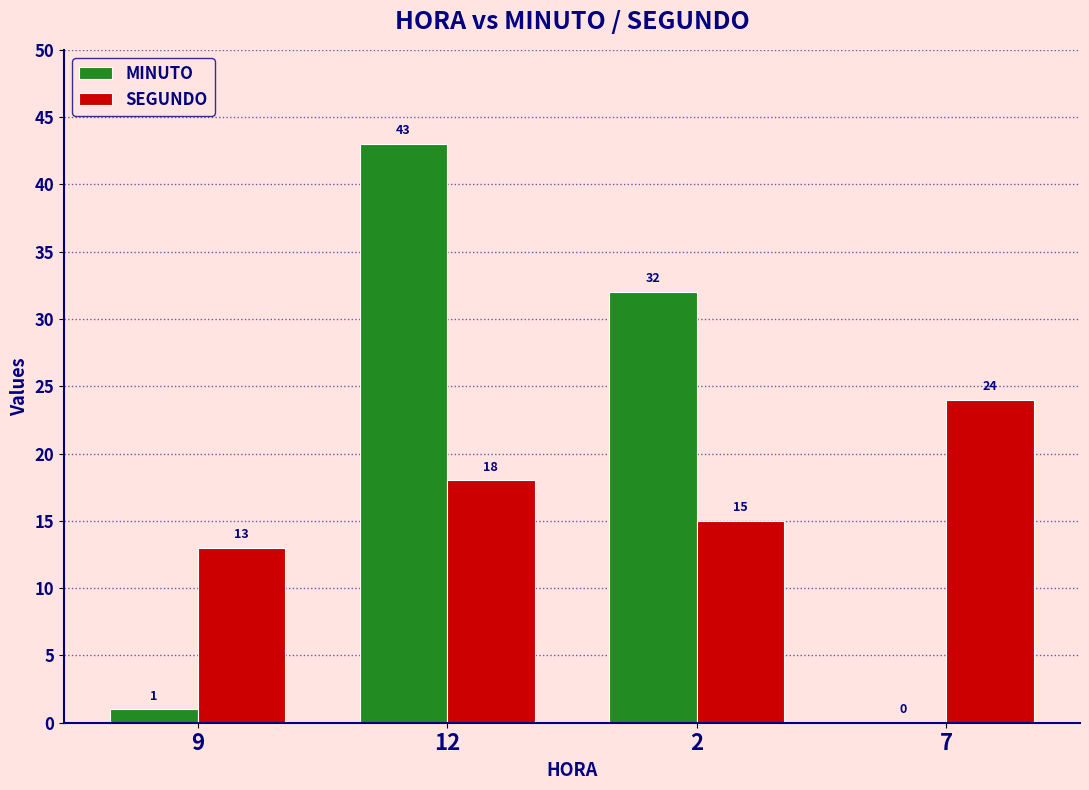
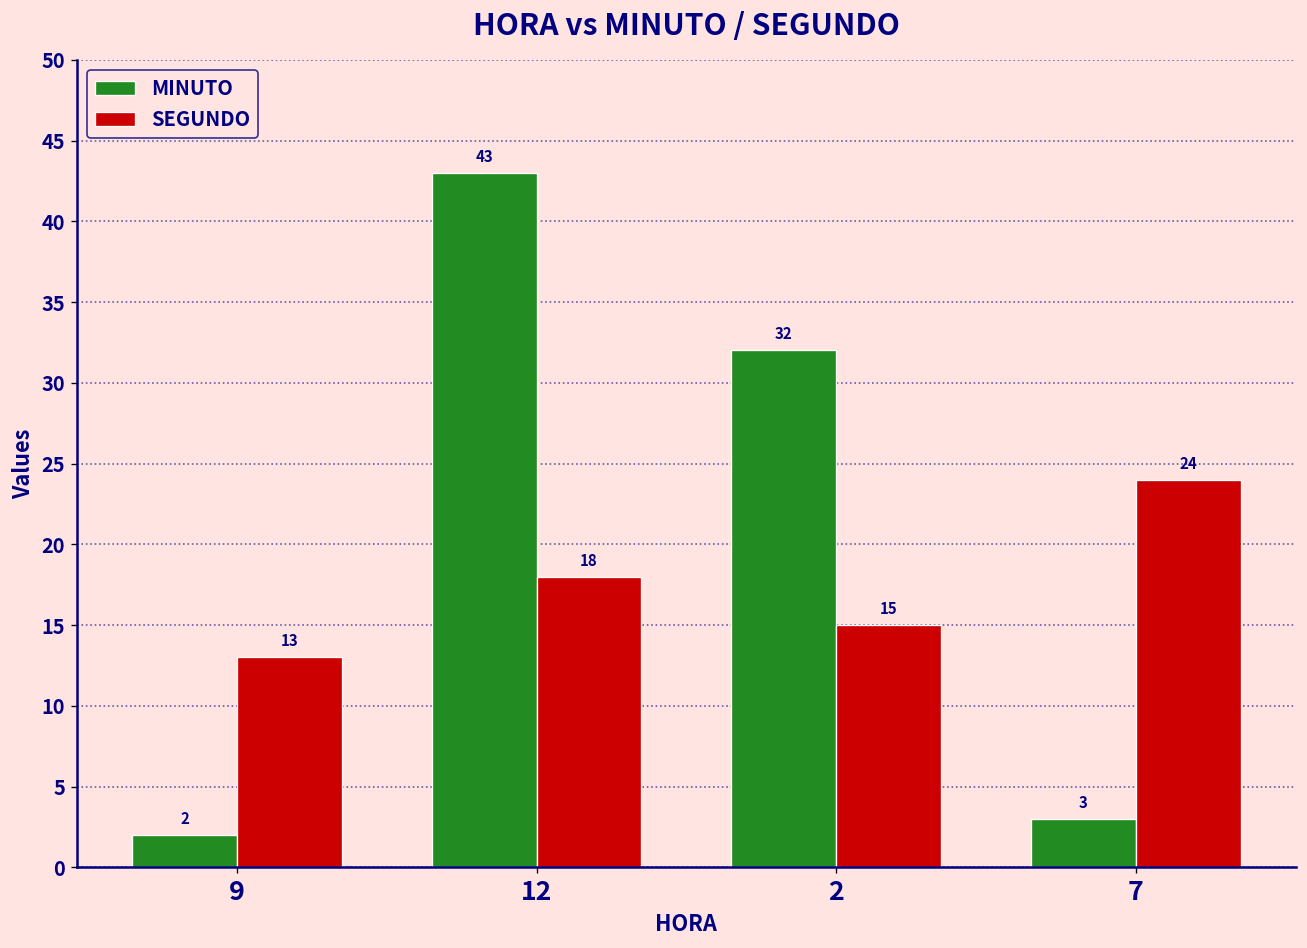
  {
    "MINUTO": {
-     "9": 1,
+     "9": 2,
      "12": 43,
      "2": 32,
-     "7": 0
+     "7": 3
    },
    "SEGUNDO": {
      "9": 13,
      "12": 18,
      "2": 15,
      "7": 24
    }
  }
